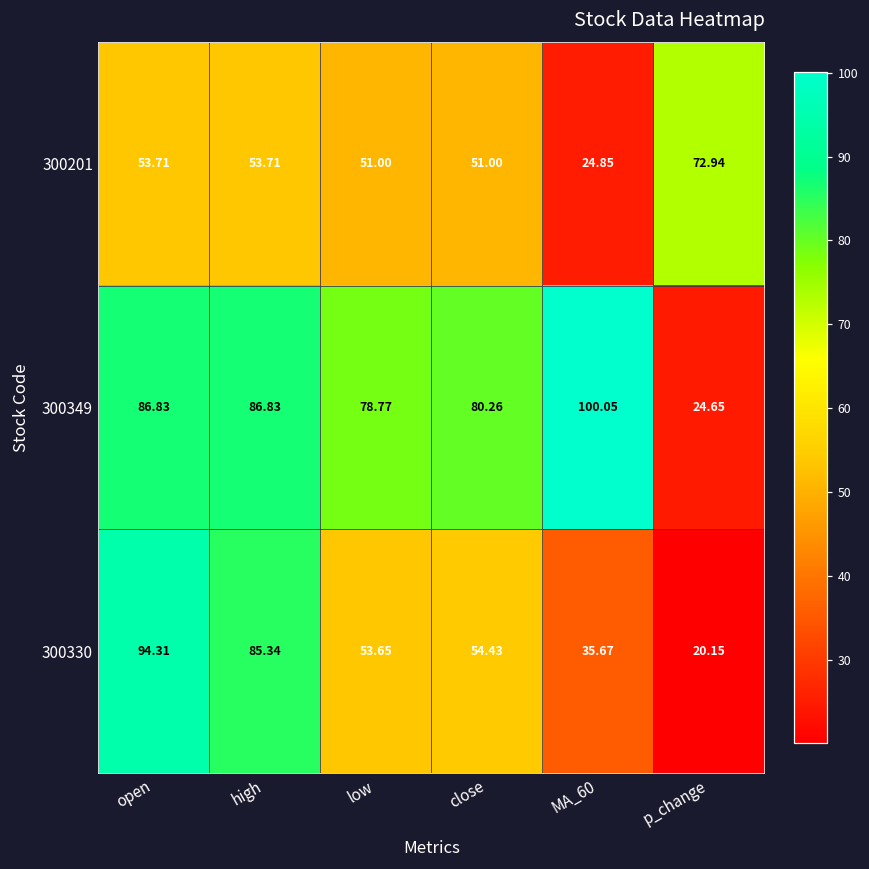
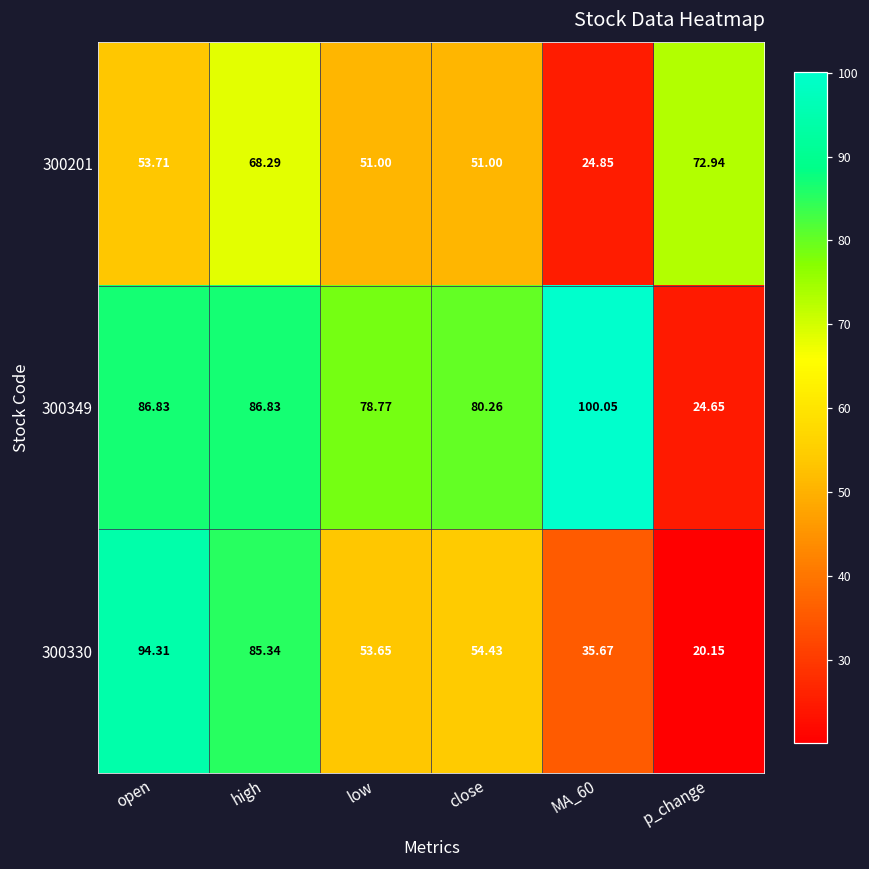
  {
    "300201": {
      "open": 53.71,
-     "high": 53.71,
+     "high": 68.29,
      "low": 51.00,
      "close": 51.00,
      "MA_60": 24.85,
      "p_change": 72.94
    },
    "300349": {
      "open": 86.83,
      "high": 86.83,
      "low": 78.77,
      "close": 80.26,
      "MA_60": 100.05,
      "p_change": 24.65
    },
    "300330": {
      "open": 94.31,
      "high": 85.34,
      "low": 53.65,
      "close": 54.43,
      "MA_60": 35.67,
      "p_change": 20.15
    }
  }
